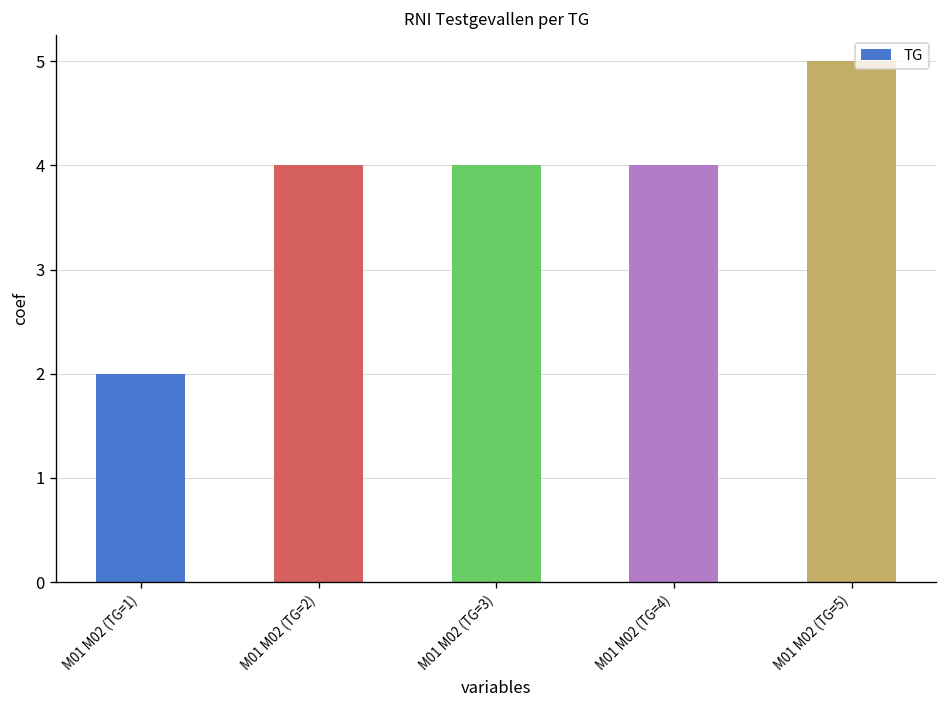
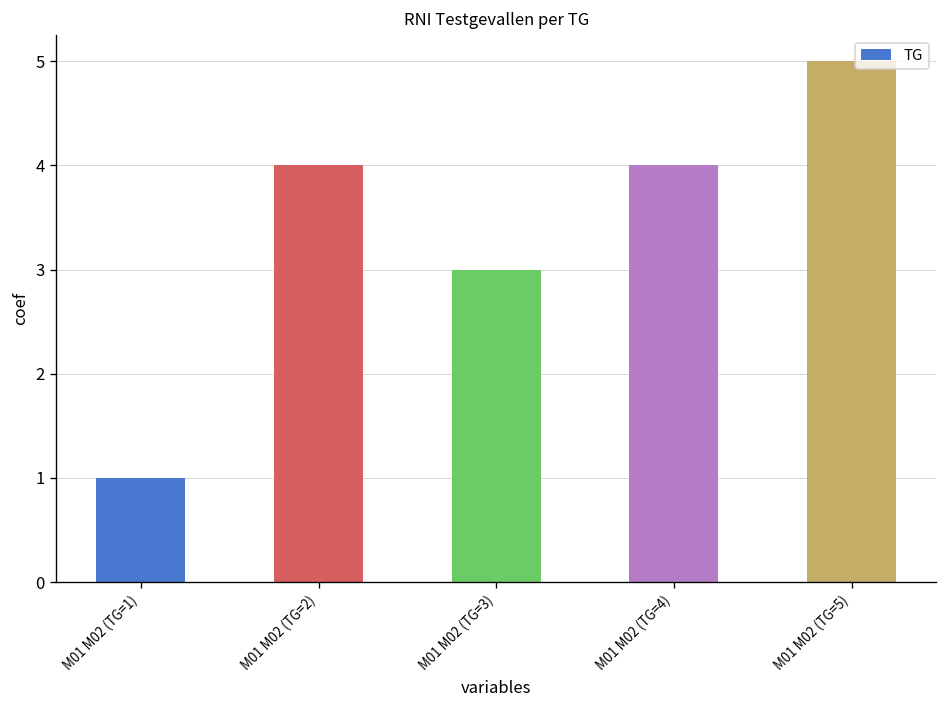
  {
-   "M01 M02 (TG=1)": 2,
+   "M01 M02 (TG=1)": 1,
    "M01 M02 (TG=2)": 4,
-   "M01 M02 (TG=3)": 4,
+   "M01 M02 (TG=3)": 3,
    "M01 M02 (TG=4)": 4,
    "M01 M02 (TG=5)": 5
  }
